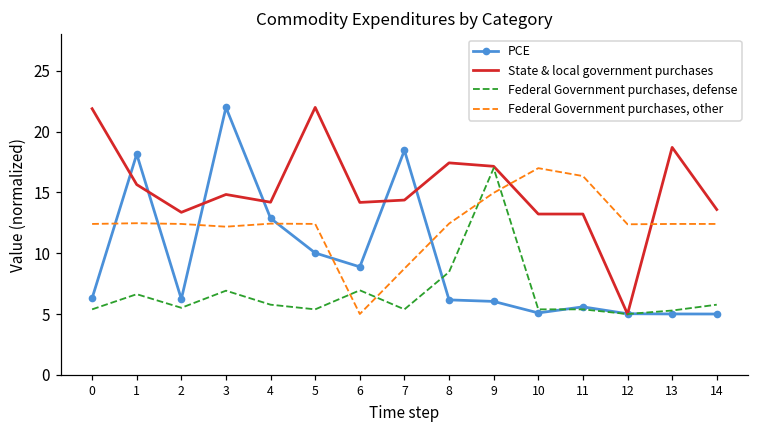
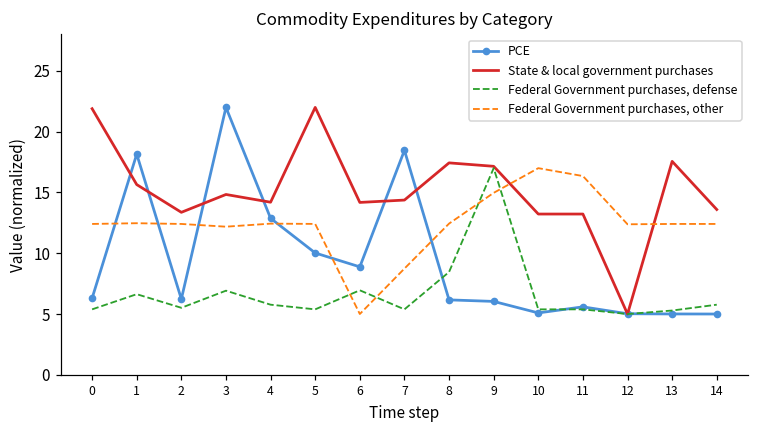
  {
    "PCE": {
      "0": 6.3,
      "1": 18.2,
      "2": 6.2,
      "3": 22.0,
      "4": 12.9,
      "5": 10.0,
      "6": 8.9,
      "7": 18.5,
      "8": 6.2,
      "9": 6.0,
      "10": 5.1,
      "13": 5.0,
      "14": 5.0
    },
    "State & local government purchases": {
      "0": 21.9,
      "1": 15.6,
      "2": 13.4,
      "3": 14.8,
      "4": 14.2,
      "5": 22.0,
      "6": 14.2,
      "7": 14.4,
      "8": 17.4,
      "10": 13.2,
      "11": 13.2,
-     "13": 18.7,
+     "13": 17.6,
      "14": 13.6
    },
    "Federal Government purchases, defense": {
      "0": 5.4,
      "1": 6.6,
      "2": 5.5,
      "3": 6.9,
      "4": 5.8,
      "5": 5.4,
      "6": 7.0,
      "7": 5.4,
      "8": 8.5,
      "10": 5.4,
      "13": 5.3,
      "14": 5.8
    },
    "Federal Government purchases, other": {
      "0": 12.4,
      "1": 12.5,
      "2": 12.4,
      "3": 12.2,
      "4": 12.4,
      "5": 12.4,
      "6": 5.0,
      "7": 8.7,
      "8": 12.4,
      "9": 15.0,
      "10": 17.0,
      "11": 16.4,
      "12": 12.4,
      "13": 12.4,
      "14": 12.4
    }
  }
